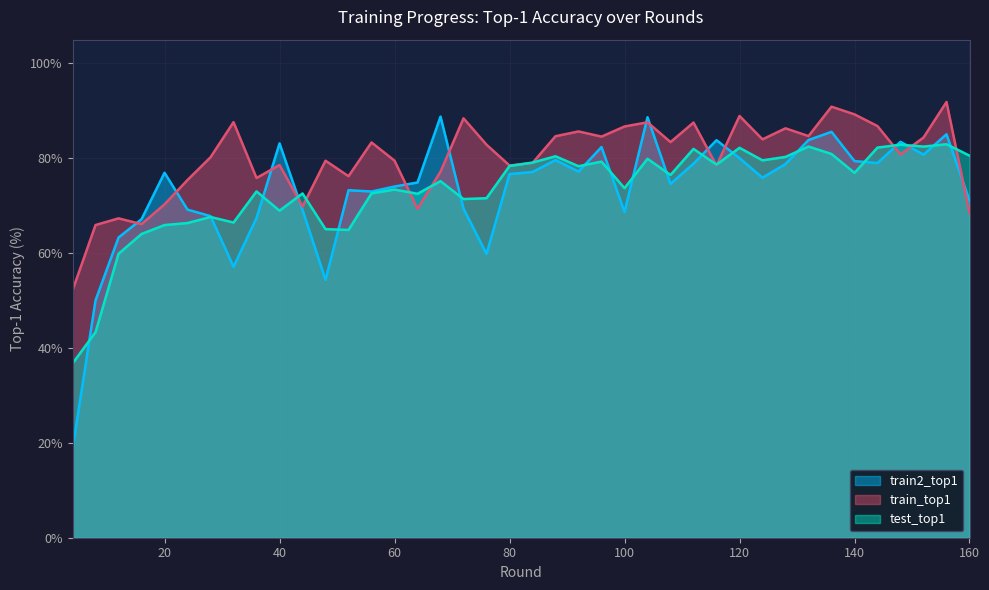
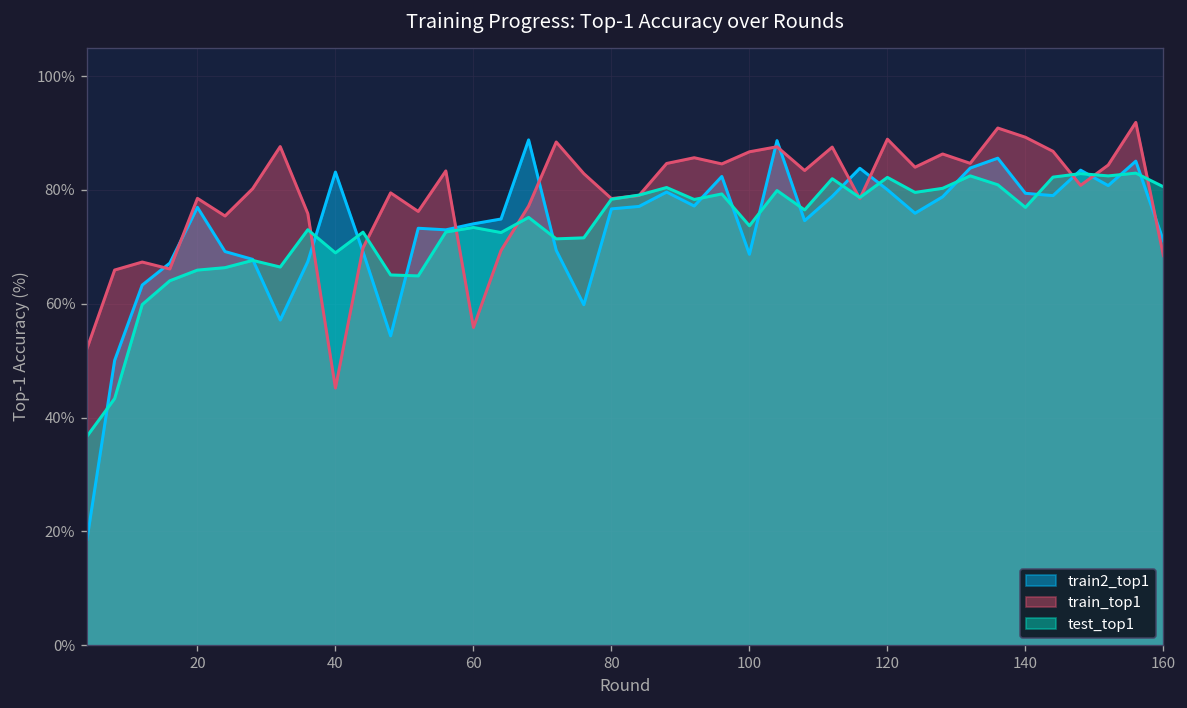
  {
    "train_top1": {
-     "20": "70%",
-     "40": "79%",
-     "60": "79%",
+     "20": "79%",
+     "40": "45%",
+     "60": "56%",
      "100": "87%",
      "120": "89%",
      "140": "89%",
      "160": "68%"
    }
  }
